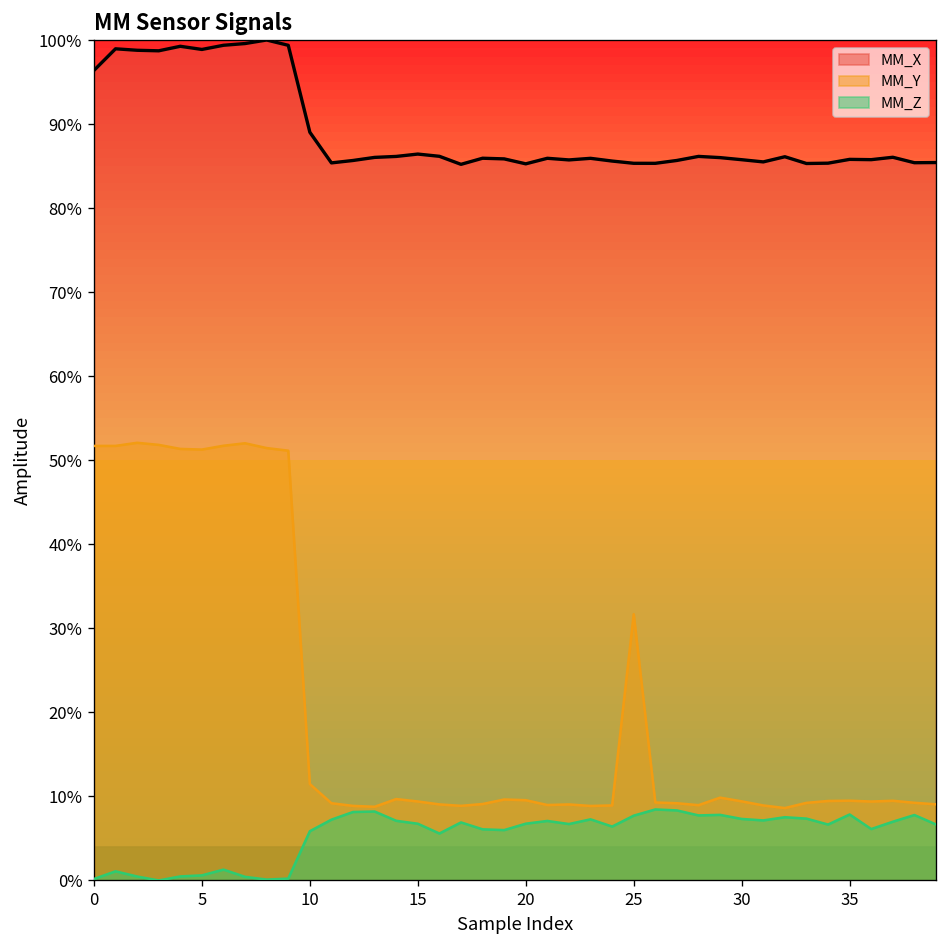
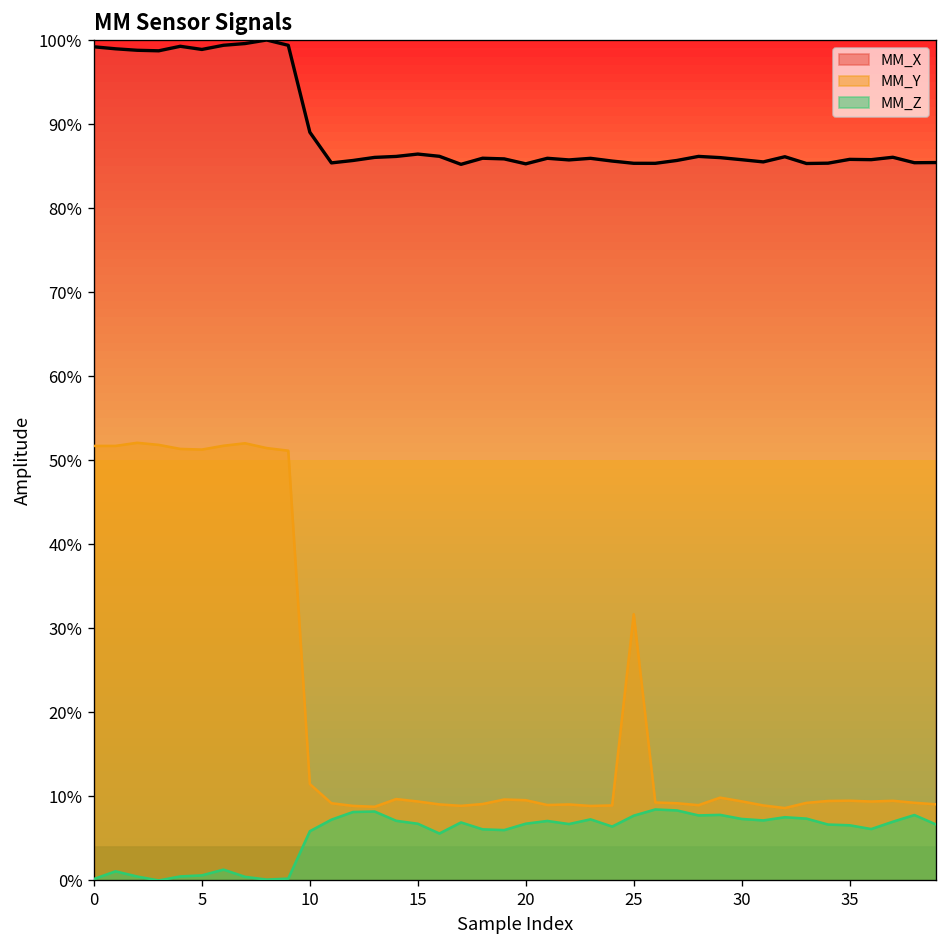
  {
    "MM_X": {
-     "0": "96%",
+     "0": "99%",
      "5": "99%",
      "10": "89%",
      "15": "86%",
      "20": "85%",
      "25": "85%",
      "30": "86%",
      "35": "86%"
    },
    "MM_Y": {
      "0": "52%",
      "5": "51%",
      "10": "11%",
      "15": "9%",
      "20": "10%",
      "25": "32%",
      "30": "9%",
      "35": "9%"
    },
    "MM_Z": {
      "0": "0%",
      "5": "1%",
      "10": "6%",
      "15": "7%",
      "20": "7%",
      "25": "8%",
      "30": "7%",
-     "35": "8%"
+     "35": "7%"
    }
  }
